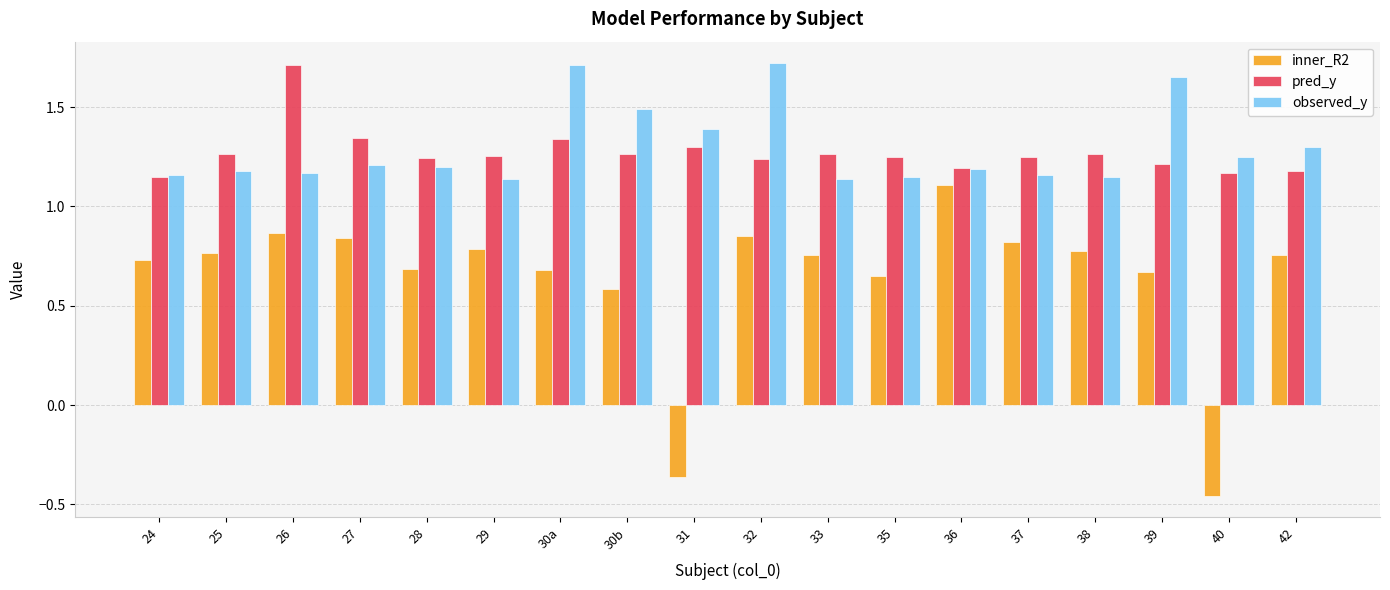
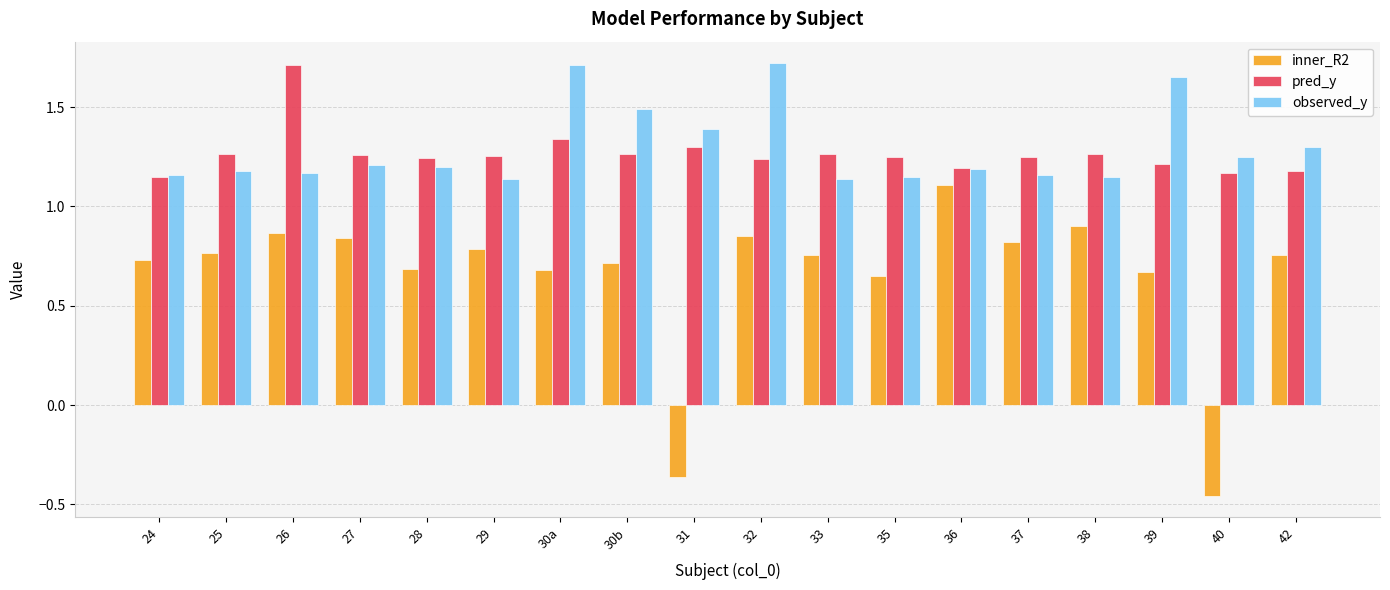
  {
    "inner_R2": {
      "24": 0.73,
      "25": 0.76,
      "26": 0.86,
      "27": 0.84,
      "28": 0.68,
      "29": 0.78,
      "30a": 0.68,
-     "30b": 0.58,
+     "30b": 0.72,
      "31": -0.36,
      "32": 0.85,
      "33": 0.75,
      "35": 0.65,
      "36": 1.11,
      "37": 0.82,
-     "38": 0.77,
+     "38": 0.90,
      "39": 0.67,
      "40": -0.46,
      "42": 0.75
    },
    "pred_y": {
      "24": 1.15,
      "25": 1.26,
      "26": 1.71,
-     "27": 1.35,
+     "27": 1.26,
      "28": 1.25,
      "29": 1.26,
      "30a": 1.34,
      "30b": 1.26,
      "31": 1.30,
      "32": 1.24,
      "33": 1.26,
      "35": 1.25,
      "36": 1.19,
      "37": 1.25,
      "38": 1.26,
      "39": 1.21,
      "40": 1.17,
      "42": 1.18
    },
    "observed_y": {
      "24": 1.16,
      "25": 1.18,
      "26": 1.17,
      "27": 1.21,
      "28": 1.20,
      "29": 1.14,
      "30a": 1.71,
      "30b": 1.49,
      "31": 1.39,
      "32": 1.72,
      "33": 1.14,
      "35": 1.15,
      "36": 1.19,
      "37": 1.16,
      "38": 1.15,
      "39": 1.65,
      "40": 1.25,
      "42": 1.30
    }
  }
